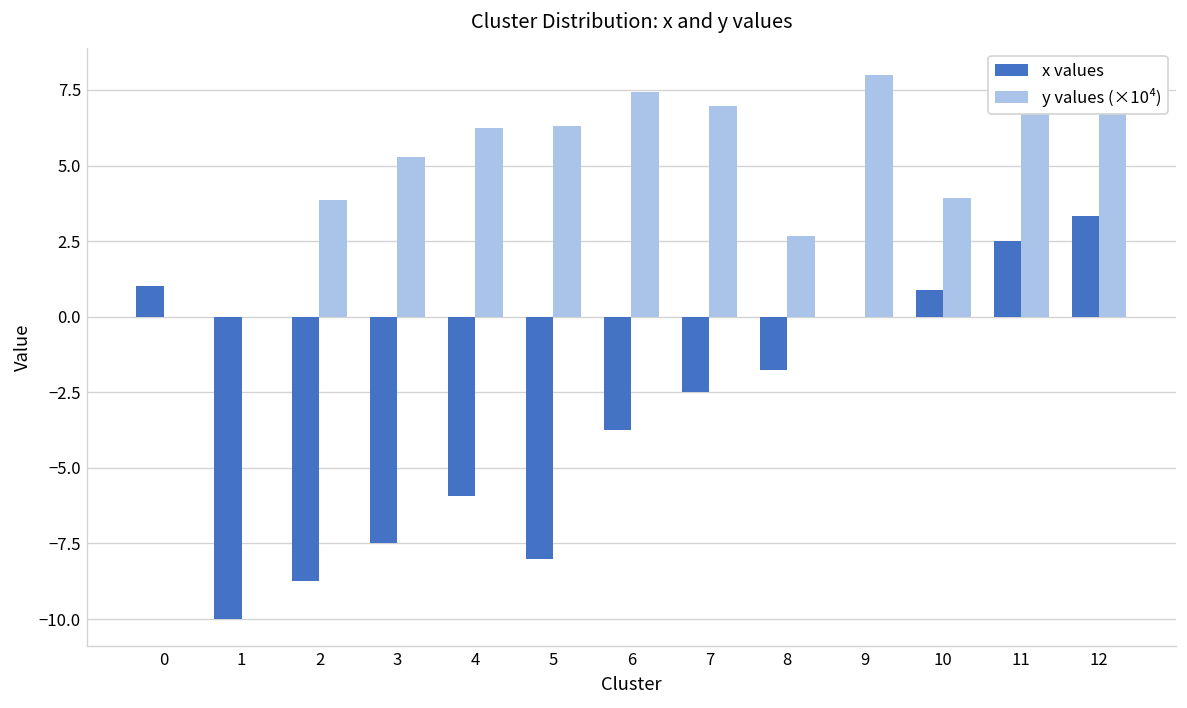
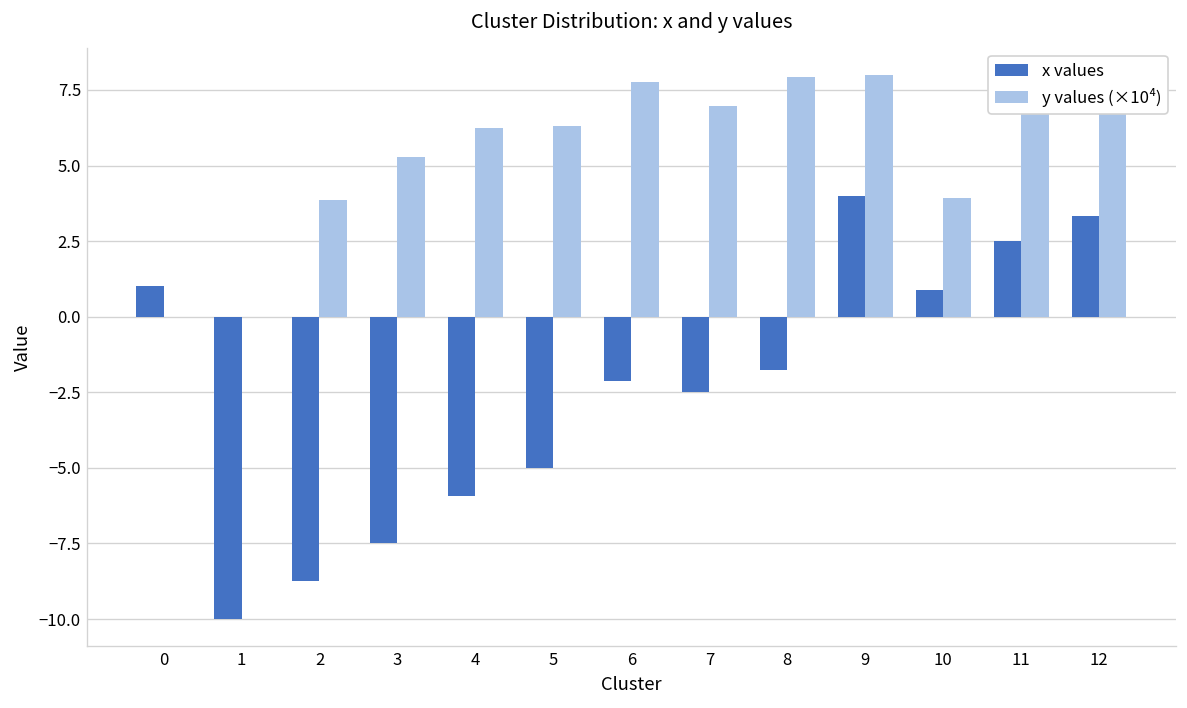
  {
    "x values": {
      "0": 1.0,
      "1": -10.0,
      "2": -8.8,
      "3": -7.5,
      "4": -5.9,
-     "5": -8,
-     "6": -3.8,
+     "5": -5,
+     "6": -2.1,
      "7": -2.5,
      "8": -1.8,
-     "9": 0,
+     "9": 4,
      "10": 0.9,
      "11": 2.5,
      "12": 3.3
    },
    "y values (×10⁴)": {
      "0": 0.0,
      "1": 0.0,
      "2": 3.9,
      "3": 5.3,
      "4": 6.2,
      "5": 6.3,
-     "6": 7.4,
+     "6": 7.8,
      "7": 7.0,
-     "8": 2.7,
+     "8": 7.9,
      "9": 8.0,
      "10": 3.9
    }
  }
